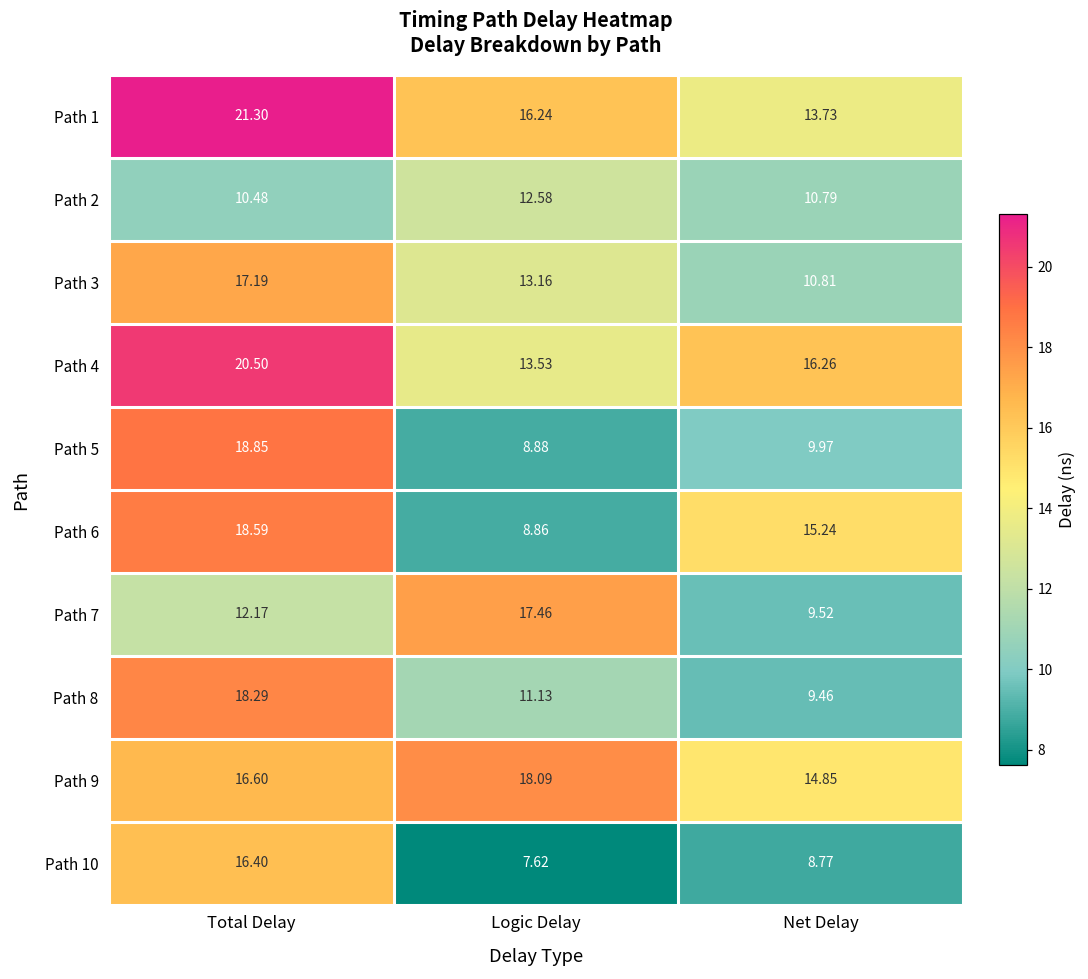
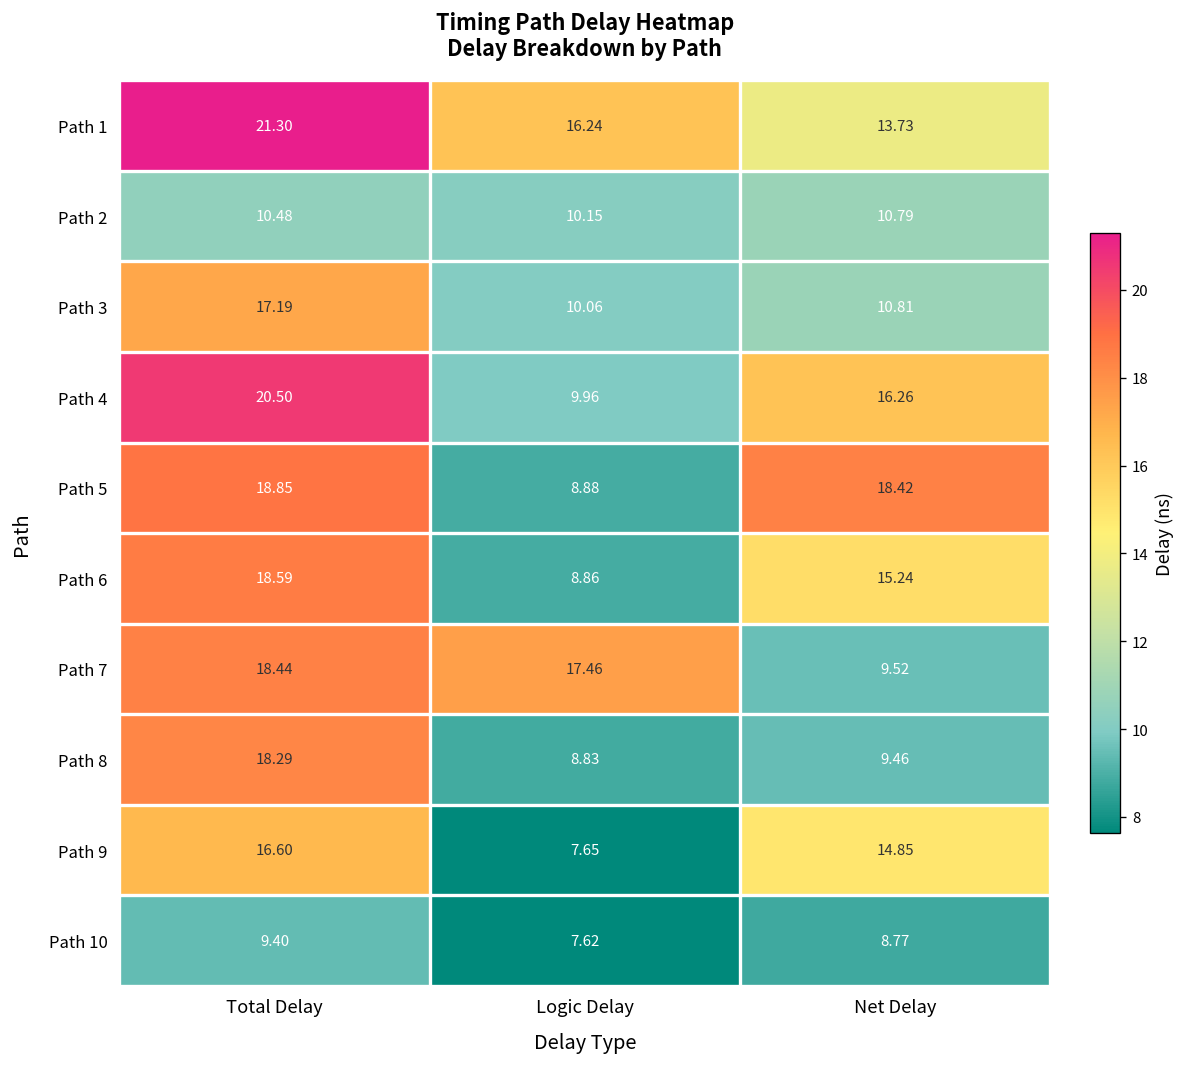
  {
    "Path 1": {
      "Total Delay": 21.30,
      "Logic Delay": 16.24,
      "Net Delay": 13.73
    },
    "Path 2": {
      "Total Delay": 10.48,
-     "Logic Delay": 12.58,
+     "Logic Delay": 10.15,
      "Net Delay": 10.79
    },
    "Path 3": {
      "Total Delay": 17.19,
-     "Logic Delay": 13.16,
+     "Logic Delay": 10.06,
      "Net Delay": 10.81
    },
    "Path 4": {
      "Total Delay": 20.50,
-     "Logic Delay": 13.53,
+     "Logic Delay": 9.96,
      "Net Delay": 16.26
    },
    "Path 5": {
      "Total Delay": 18.85,
      "Logic Delay": 8.88,
-     "Net Delay": 9.97
+     "Net Delay": 18.42
    },
    "Path 6": {
      "Total Delay": 18.59,
      "Logic Delay": 8.86,
      "Net Delay": 15.24
    },
    "Path 7": {
-     "Total Delay": 12.17,
+     "Total Delay": 18.44,
      "Logic Delay": 17.46,
      "Net Delay": 9.52
    },
    "Path 8": {
      "Total Delay": 18.29,
-     "Logic Delay": 11.13,
+     "Logic Delay": 8.83,
      "Net Delay": 9.46
    },
    "Path 9": {
      "Total Delay": 16.60,
-     "Logic Delay": 18.09,
+     "Logic Delay": 7.65,
      "Net Delay": 14.85
    },
    "Path 10": {
-     "Total Delay": 16.40,
+     "Total Delay": 9.40,
      "Logic Delay": 7.62,
      "Net Delay": 8.77
    }
  }
